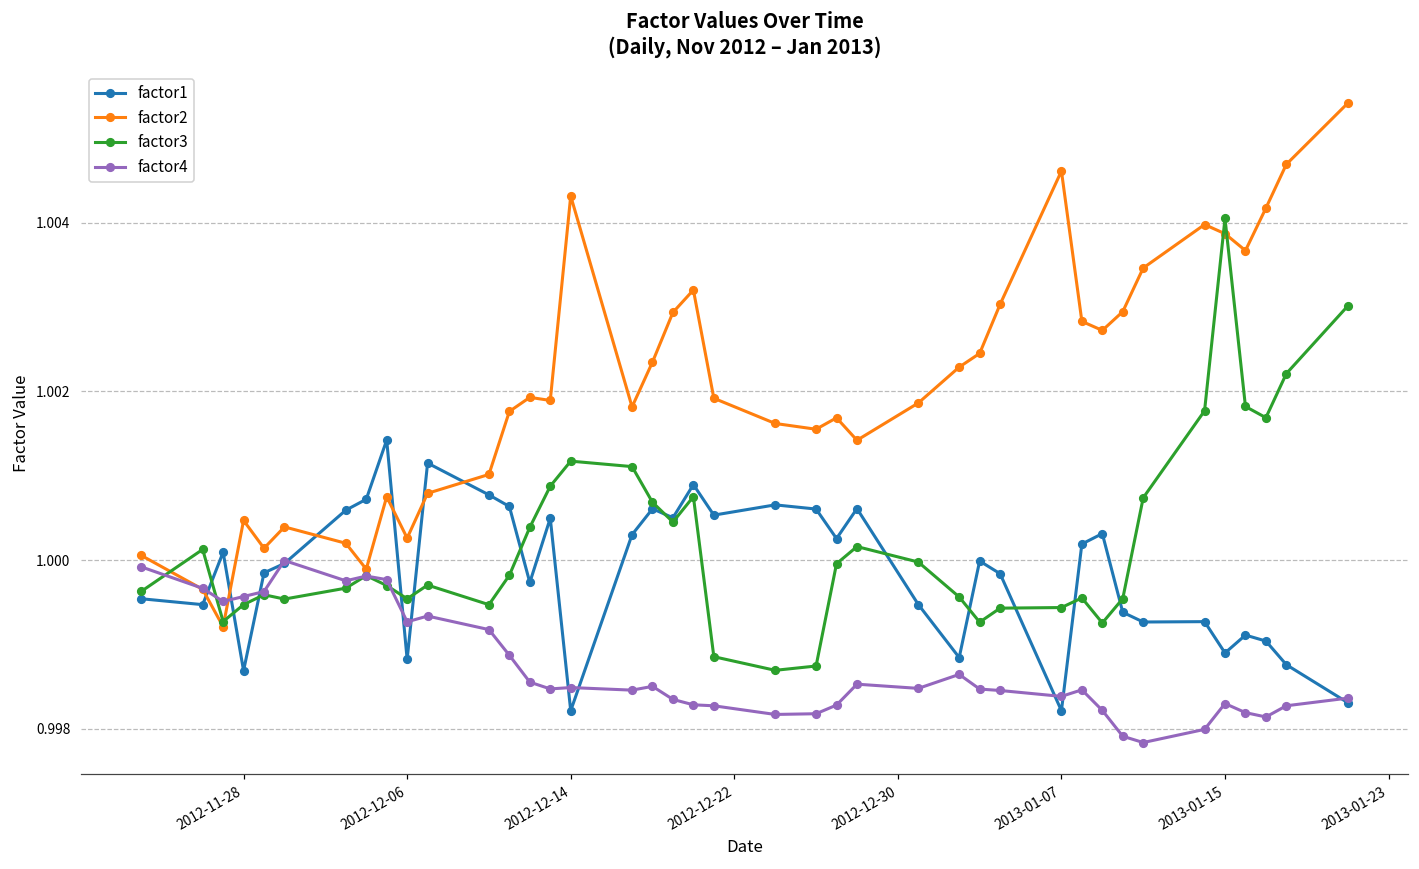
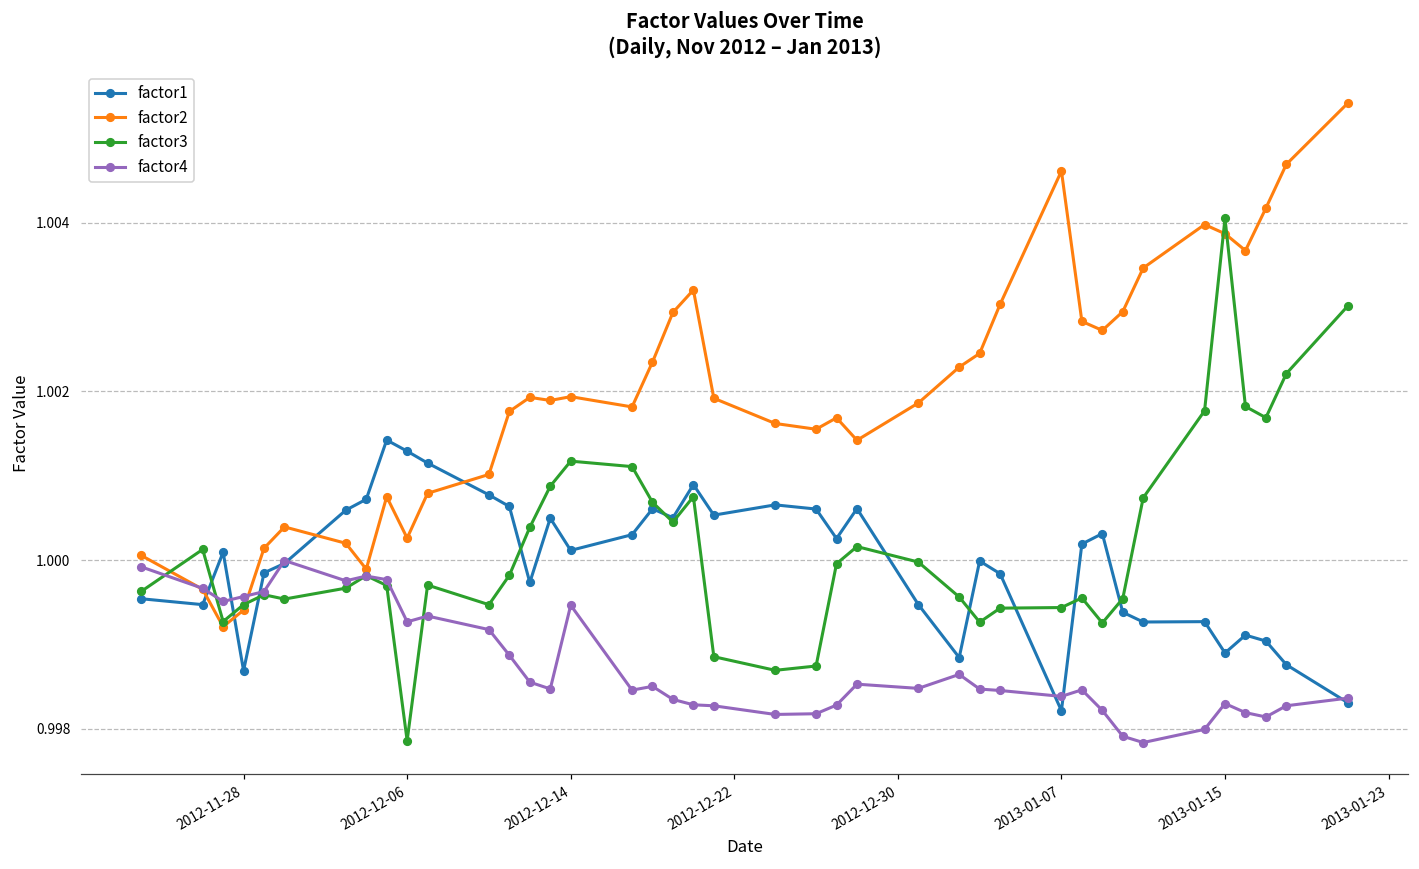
  {
    "factor1": {
      "2012-11-28": 0.9987,
-     "2012-12-06": 0.9988,
-     "2012-12-14": 0.9982,
+     "2012-12-06": 1.0013,
+     "2012-12-14": 1.0001,
      "2013-01-07": 0.9982,
      "2013-01-15": 0.9989
    },
    "factor2": {
-     "2012-11-28": 1.0005,
+     "2012-11-28": 0.9994,
      "2012-12-06": 1.0003,
-     "2012-12-14": 1.0043,
+     "2012-12-14": 1.0019,
      "2013-01-07": 1.0046,
      "2013-01-15": 1.0039
    },
    "factor3": {
      "2012-11-28": 0.9995,
-     "2012-12-06": 0.9995,
+     "2012-12-06": 0.9979,
      "2012-12-14": 1.0012,
      "2013-01-07": 0.9994,
      "2013-01-15": 1.0040
    },
    "factor4": {
      "2012-11-28": 0.9996,
      "2012-12-06": 0.9993,
-     "2012-12-14": 0.9985,
+     "2012-12-14": 0.9995,
      "2013-01-07": 0.9984,
      "2013-01-15": 0.9983
    }
  }
